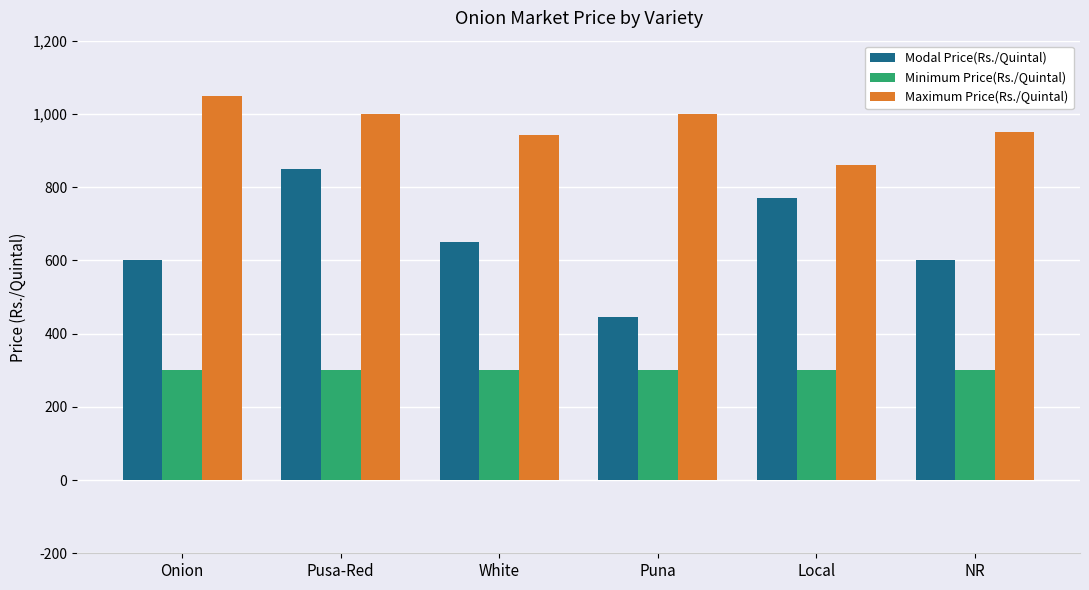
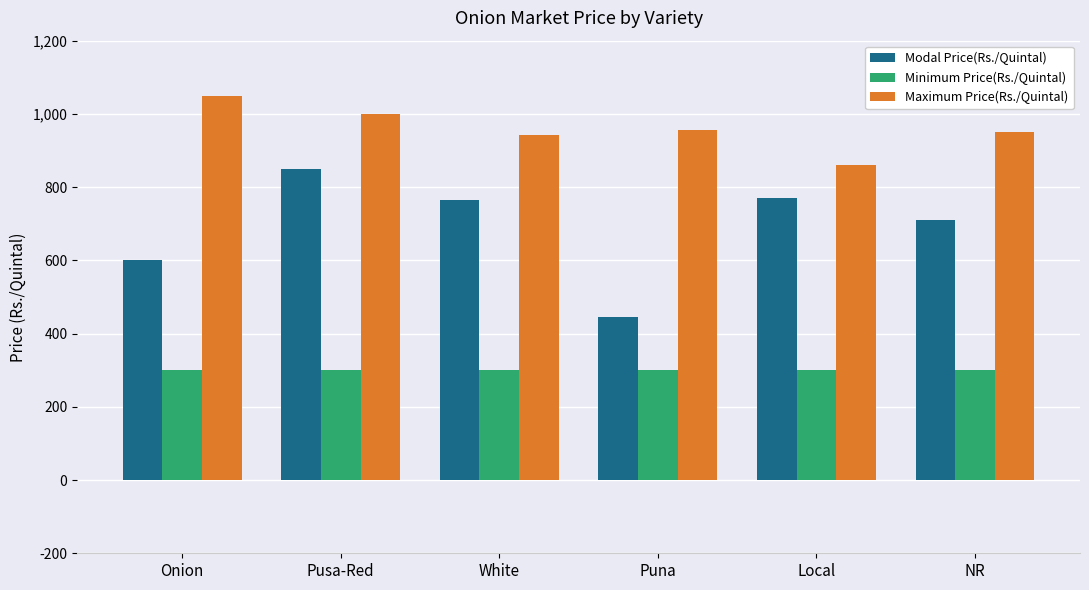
  {
    "Modal Price(Rs./Quintal)": {
      "Onion": "600",
      "Pusa-Red": "850",
-     "White": "650",
+     "White": "760",
      "Puna": "450",
      "Local": "770",
-     "NR": "600"
+     "NR": "710"
    },
    "Minimum Price(Rs./Quintal)": {
      "Onion": "300",
      "Pusa-Red": "300",
      "White": "300",
      "Puna": "300",
      "Local": "300",
      "NR": "300"
    },
    "Maximum Price(Rs./Quintal)": {
      "Onion": "1,050",
      "Pusa-Red": "1,000",
      "White": "940",
-     "Puna": "1,000",
+     "Puna": "960",
      "Local": "860",
      "NR": "950"
    }
  }
